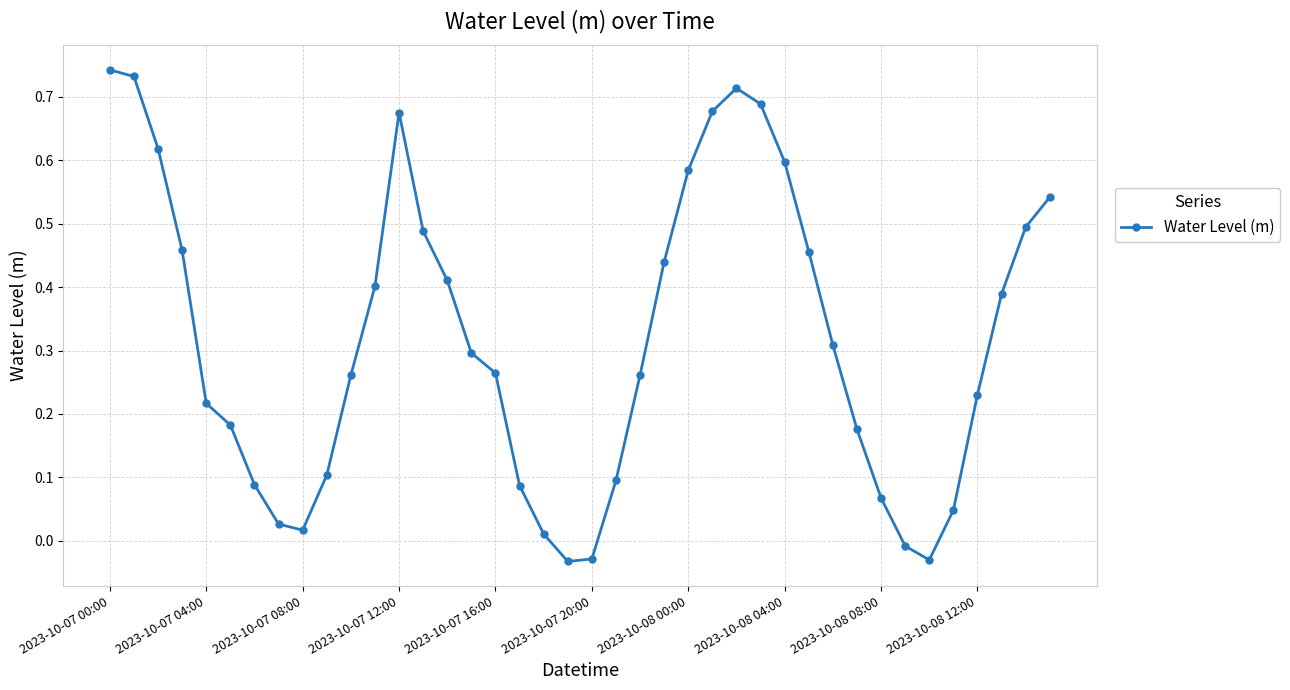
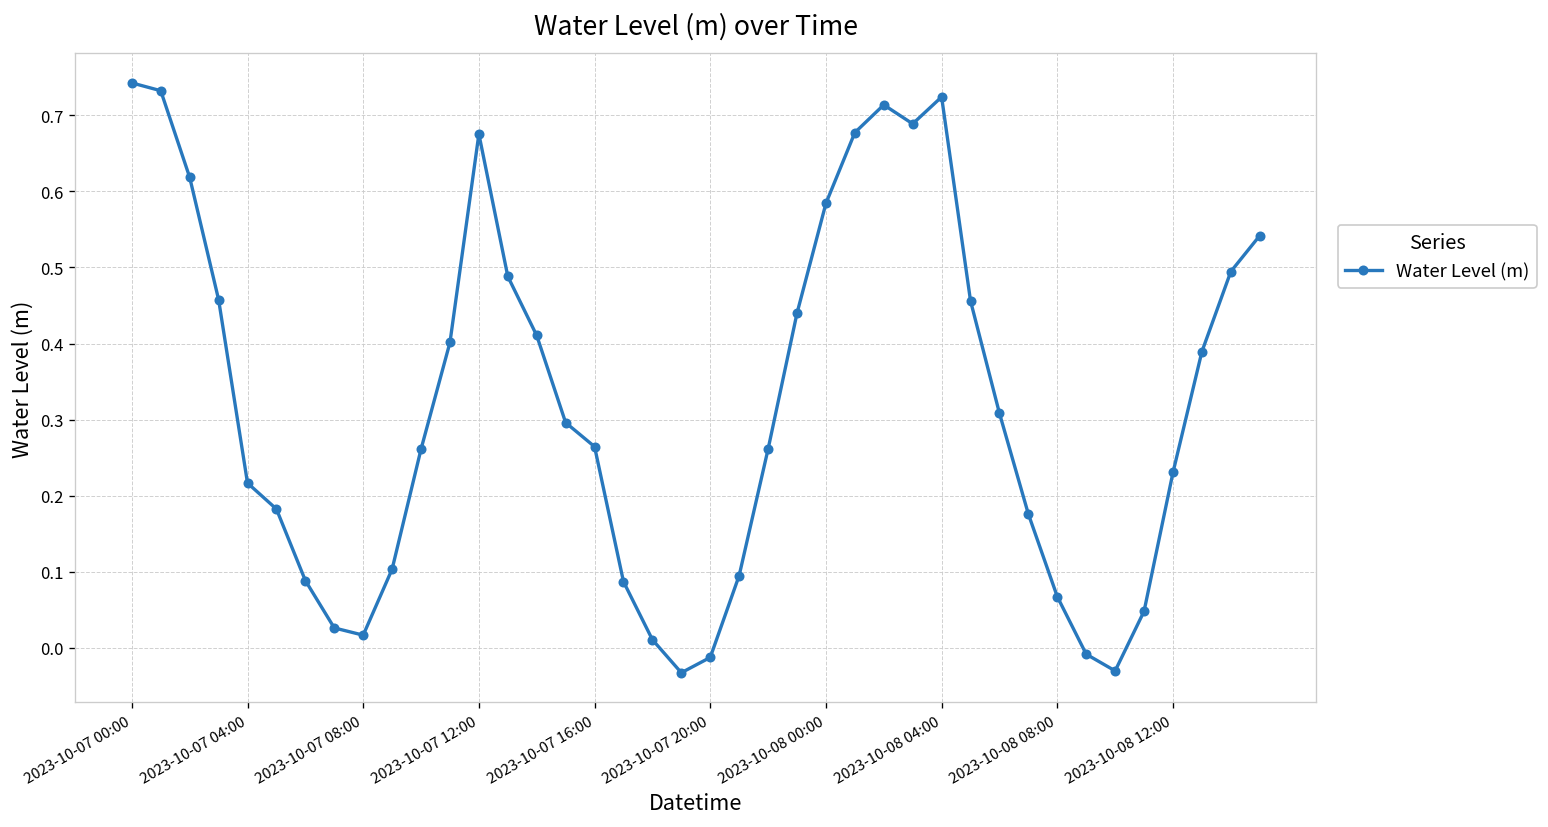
  {
    "2023-10-07 00:00": 0.74,
    "2023-10-07 04:00": 0.22,
    "2023-10-07 08:00": 0.02,
    "2023-10-07 12:00": 0.68,
    "2023-10-07 16:00": 0.26,
-   "2023-10-07 20:00": -0.03,
+   "2023-10-07 20:00": -0.01,
    "2023-10-08 00:00": 0.58,
-   "2023-10-08 04:00": 0.60,
+   "2023-10-08 04:00": 0.72,
    "2023-10-08 08:00": 0.07,
    "2023-10-08 12:00": 0.23
  }
